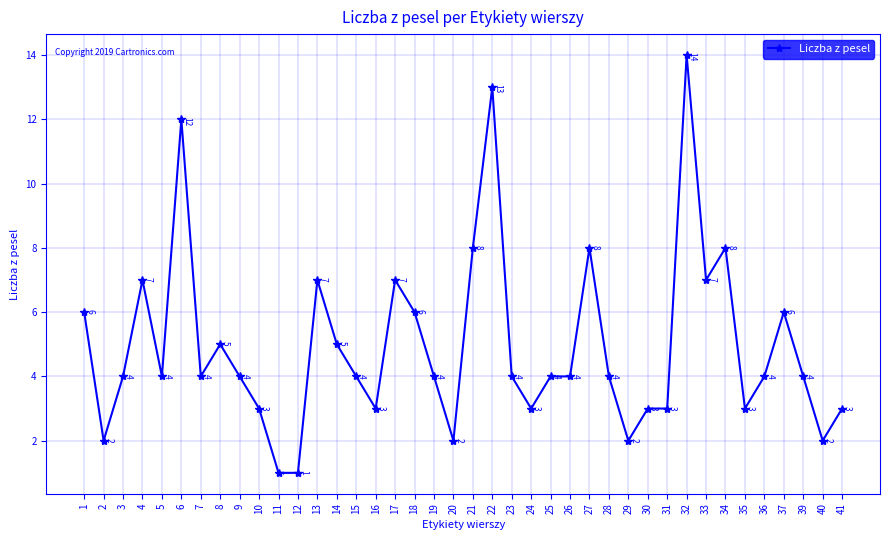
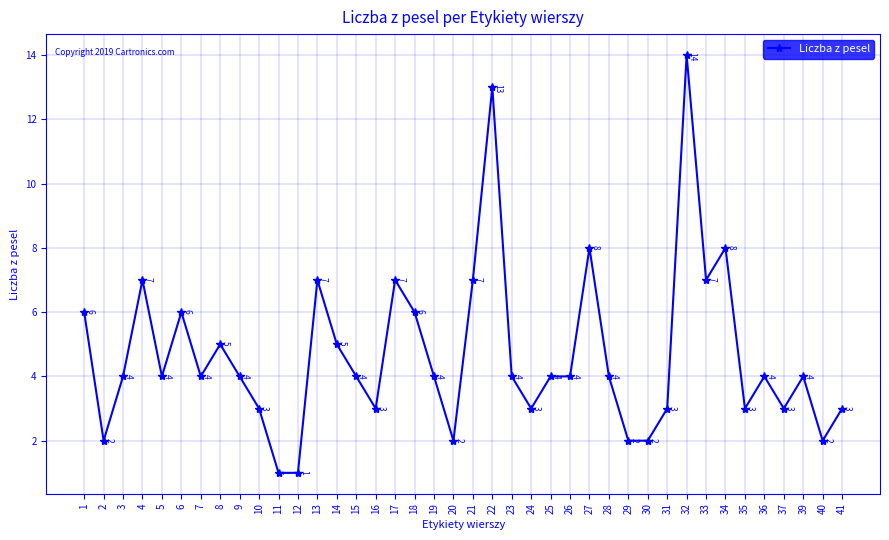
  {
    "1": 6,
    "2": 2,
    "3": 4,
    "4": 7,
    "5": 4,
-   "6": 12,
+   "6": 6,
    "7": 4,
    "8": 5,
    "9": 4,
    "10": 3,
    "11": 1,
    "12": 1,
    "13": 7,
    "14": 5,
    "15": 4,
    "16": 3,
    "17": 7,
    "18": 6,
    "19": 4,
    "20": 2,
-   "21": 8,
+   "21": 7,
    "22": 13,
    "23": 4,
    "24": 3,
    "25": 4,
    "26": 4,
    "27": 8,
    "28": 4,
    "29": 2,
-   "30": 3,
+   "30": 2,
    "31": 3,
    "32": 14,
    "33": 7,
    "34": 8,
    "35": 3,
    "36": 4,
-   "37": 6,
+   "37": 3,
    "39": 4,
    "40": 2,
    "41": 3
  }
